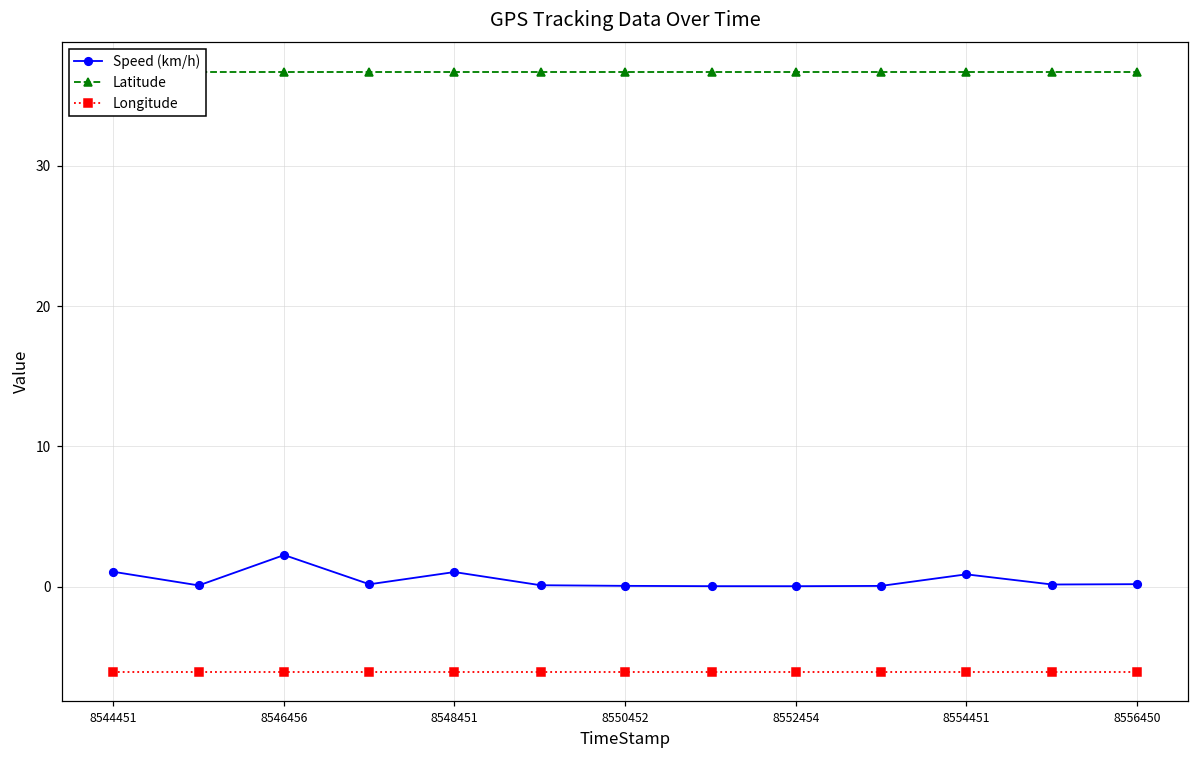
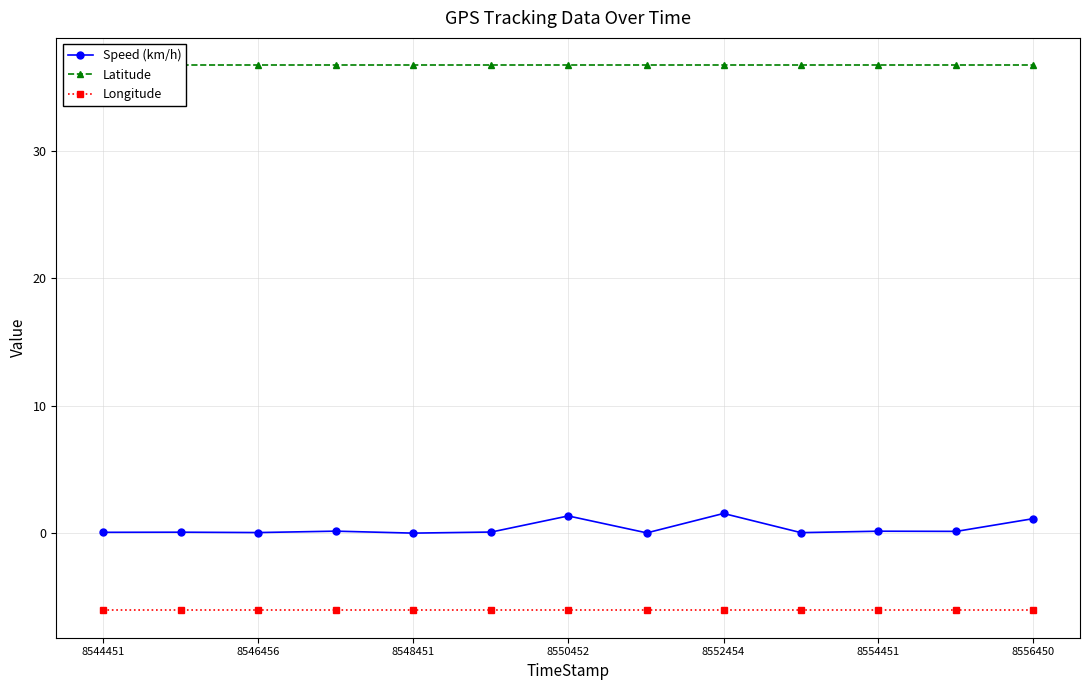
  {
    "Speed (km/h)": {
-     "8544451": 1.1,
-     "8546456": 2.3,
-     "8548451": 1.1,
-     "8550452": 0.1,
-     "8552454": 0.0,
-     "8554451": 0.9,
-     "8556450": 0.2
+     "8544451": 0.1,
+     "8546456": 0.1,
+     "8548451": 0.0,
+     "8550452": 1.4,
+     "8552454": 1.6,
+     "8554451": 0.2,
+     "8556450": 1.2
    },
    "Latitude": {
      "8546456": 36.7,
      "8548451": 36.7,
      "8550452": 36.7,
      "8552454": 36.7,
      "8554451": 36.7,
      "8556450": 36.7
    },
    "Longitude": {
      "8544451": -6.0,
      "8546456": -6.0,
      "8548451": -6.0,
      "8550452": -6.0,
      "8552454": -6.0,
      "8554451": -6.0,
      "8556450": -6.0
    }
  }
